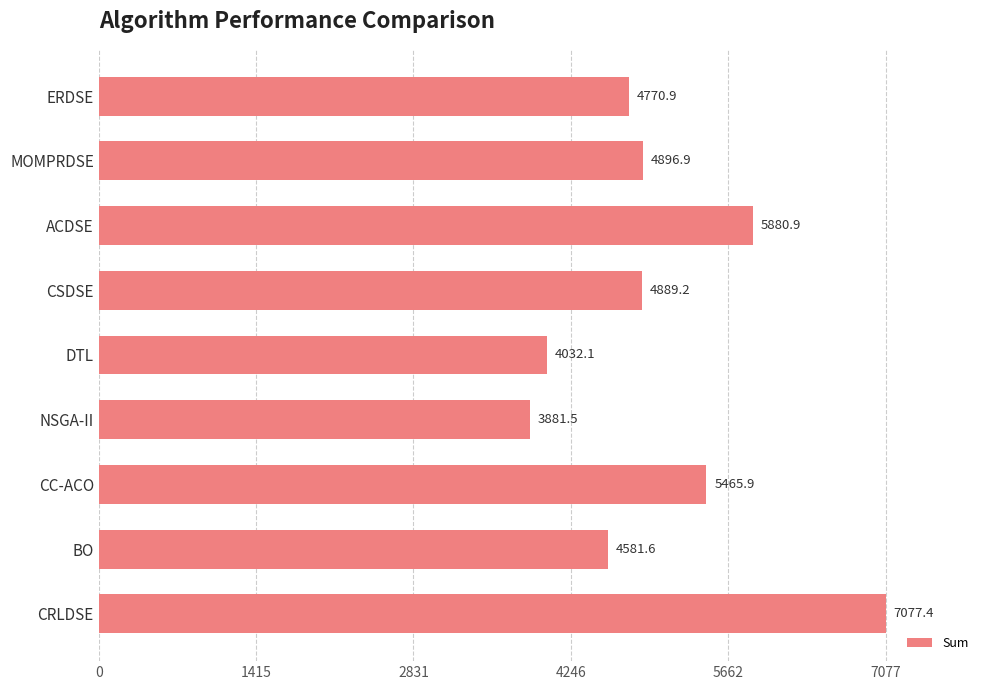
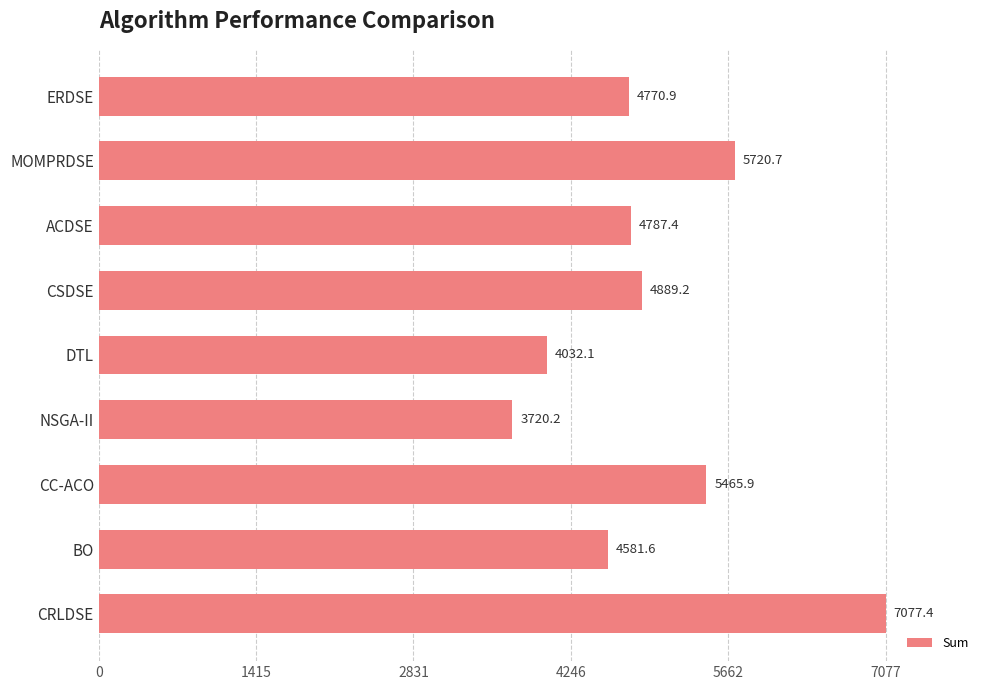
  {
    "ERDSE": 4770.9,
-   "MOMPRDSE": 4896.9,
-   "ACDSE": 5880.9,
+   "MOMPRDSE": 5720.7,
+   "ACDSE": 4787.4,
    "CSDSE": 4889.2,
    "DTL": 4032.1,
-   "NSGA-II": 3881.5,
+   "NSGA-II": 3720.2,
    "CC-ACO": 5465.9,
    "BO": 4581.6,
    "CRLDSE": 7077.4
  }
